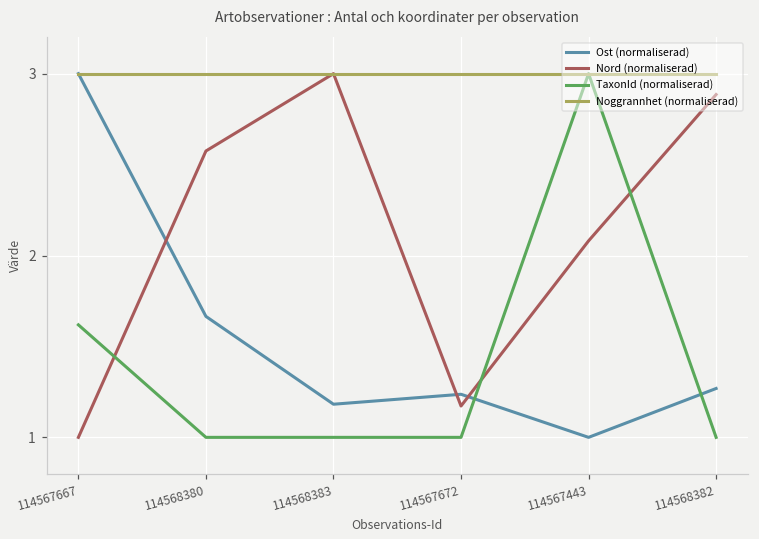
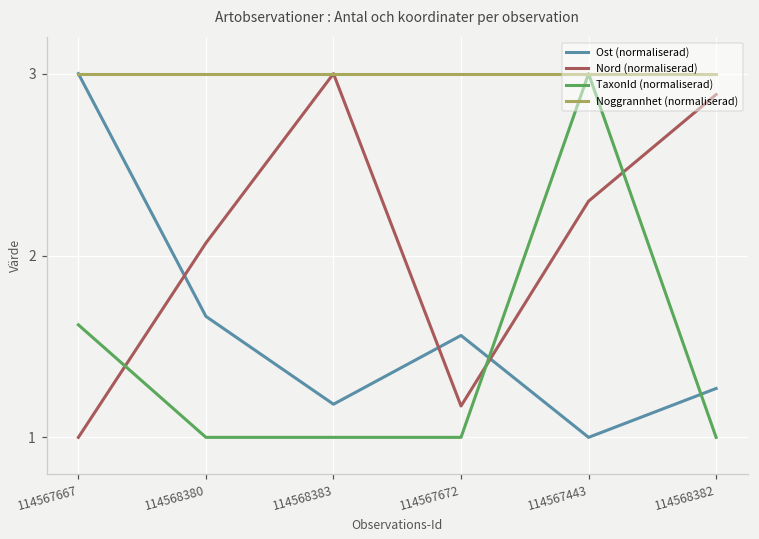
  {
    "Ost (normaliserad)": {
      "114568380": 1.67,
      "114568383": 1.18,
-     "114567672": 1.24,
+     "114567672": 1.56,
      "114567443": 1.00,
      "114568382": 1.27
    },
    "Nord (normaliserad)": {
      "114567667": 1.00,
-     "114568380": 2.57,
+     "114568380": 2.07,
      "114567672": 1.17,
-     "114567443": 2.08
+     "114567443": 2.30
    },
    "TaxonId (normaliserad)": {
      "114567667": 1.62,
      "114568380": 1.00,
      "114568383": 1.00,
      "114567672": 1.00,
      "114568382": 1.00
    },
    "Noggrannhet (normaliserad)": {
      "114568380": 3.00,
      "114567672": 3.00
    }
  }
